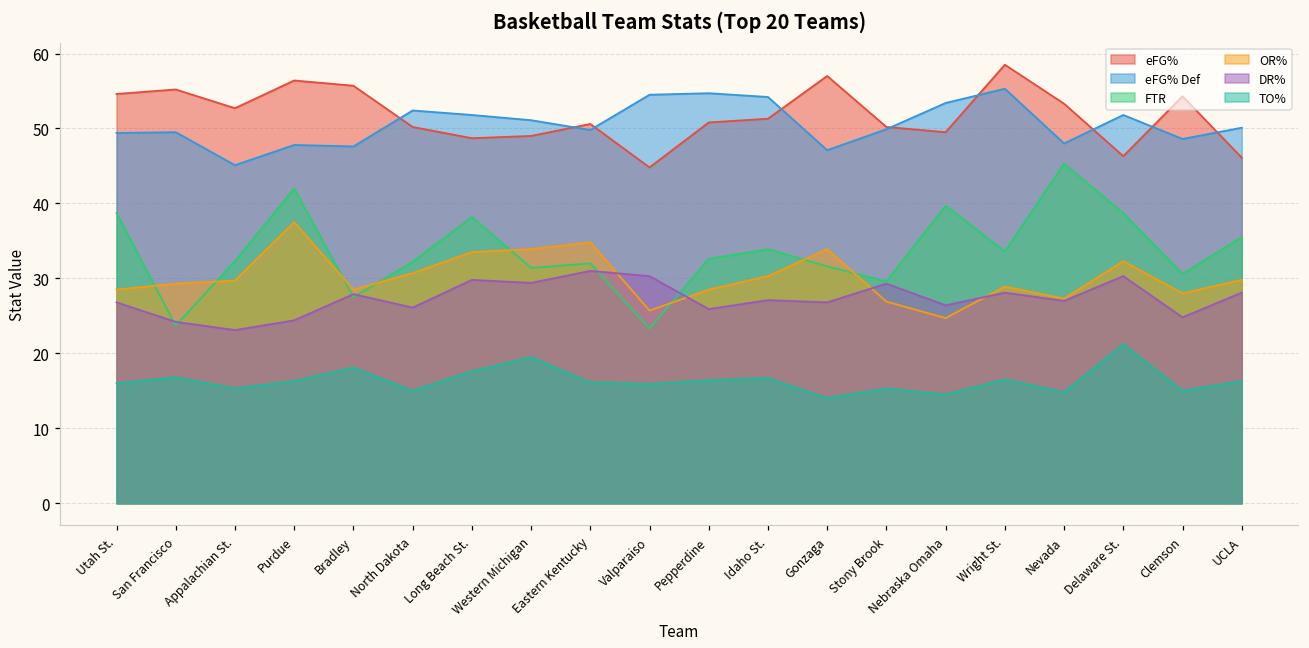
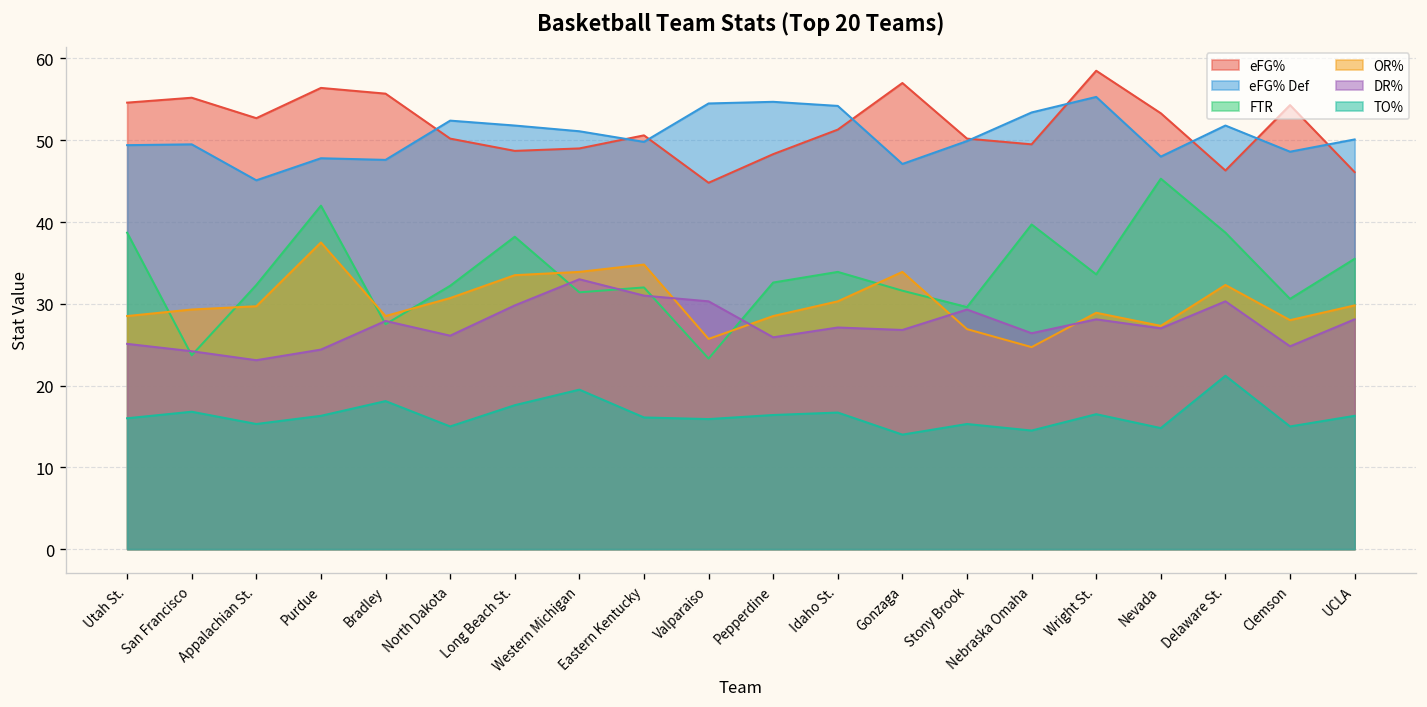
  {
    "eFG%": {
      "Utah St.": 55,
      "San Francisco": 55,
      "Appalachian St.": 53,
      "Purdue": 56,
      "Bradley": 56,
      "North Dakota": 50,
      "Long Beach St.": 49,
      "Western Michigan": 49,
      "Eastern Kentucky": 51,
      "Valparaiso": 45,
-     "Pepperdine": 51,
+     "Pepperdine": 48,
      "Idaho St.": 51,
      "Gonzaga": 57,
      "Nebraska Omaha": 50,
      "Wright St.": 59,
      "Nevada": 53,
      "Delaware St.": 46,
      "UCLA": 46
    },
    "OR%": {
      "Utah St.": 29,
      "San Francisco": 29,
      "Appalachian St.": 30,
      "Purdue": 38,
      "Bradley": 29,
      "North Dakota": 31,
      "Long Beach St.": 34,
      "Western Michigan": 34,
      "Eastern Kentucky": 35,
      "Valparaiso": 26,
      "Pepperdine": 29,
      "Idaho St.": 30,
      "Gonzaga": 34,
      "Stony Brook": 27,
      "Nebraska Omaha": 25,
      "Wright St.": 29,
      "Delaware St.": 32,
      "Clemson": 28,
      "UCLA": 30
    },
    "DR%": {
-     "Utah St.": 27,
+     "Utah St.": 25,
      "San Francisco": 24,
      "Appalachian St.": 23,
      "Purdue": 24,
      "Bradley": 28,
      "North Dakota": 26,
      "Long Beach St.": 30,
-     "Western Michigan": 29,
+     "Western Michigan": 33,
      "Eastern Kentucky": 31,
      "Valparaiso": 30,
      "Pepperdine": 26,
      "Idaho St.": 27,
      "Gonzaga": 27,
      "Nebraska Omaha": 26,
      "Wright St.": 28,
      "Delaware St.": 30,
      "Clemson": 25,
      "UCLA": 28
    }
  }
